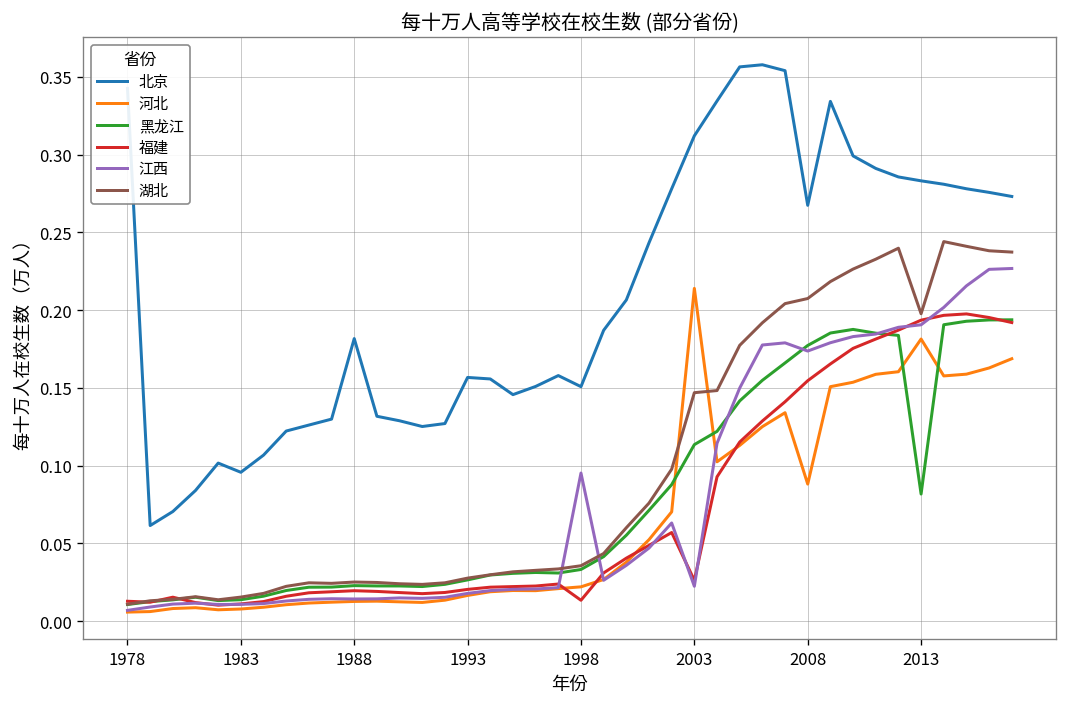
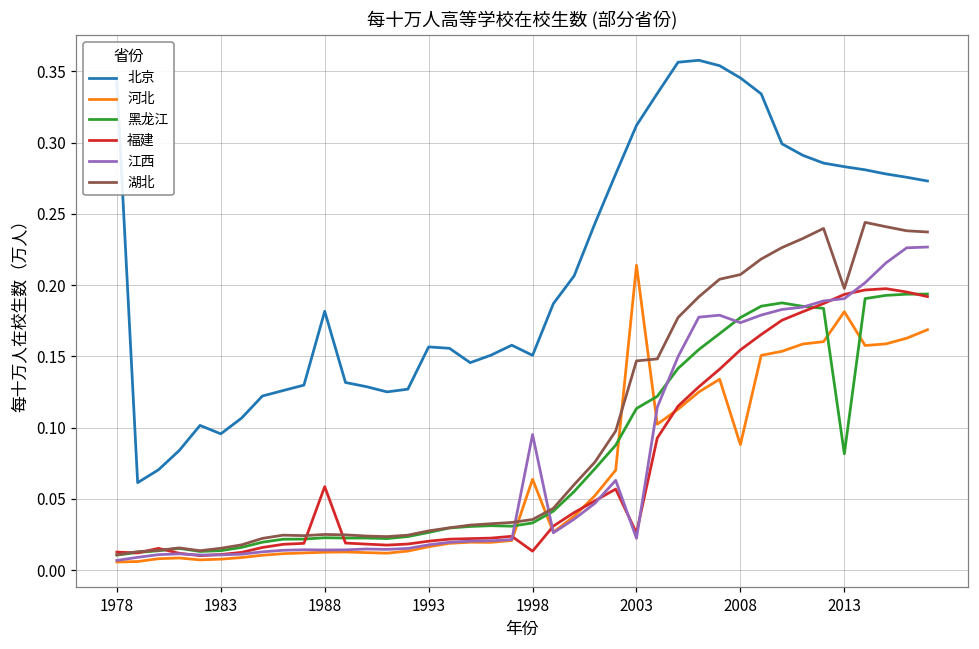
  {
    "北京": {
      "1983": 0.096,
      "1988": 0.182,
      "1993": 0.157,
      "1998": 0.151,
      "2003": 0.312,
-     "2008": 0.267,
+     "2008": 0.345,
      "2013": 0.283
    },
    "河北": {
      "1983": 0.008,
-     "1998": 0.022,
+     "1998": 0.064,
      "2003": 0.214,
      "2008": 0.088,
      "2013": 0.181
    },
    "黑龙江": {
      "1988": 0.023,
      "1998": 0.033,
      "2003": 0.113,
      "2008": 0.177,
      "2013": 0.082
    },
    "福建": {
-     "1988": 0.019,
+     "1988": 0.059,
      "1993": 0.020,
      "1998": 0.013,
      "2003": 0.026,
      "2008": 0.155,
      "2013": 0.194
    },
    "江西": {
      "1998": 0.095,
      "2003": 0.022,
      "2008": 0.174,
      "2013": 0.191
    },
    "湖北": {
      "1988": 0.025,
      "1998": 0.036,
      "2003": 0.147,
      "2008": 0.207,
      "2013": 0.198
    }
  }
